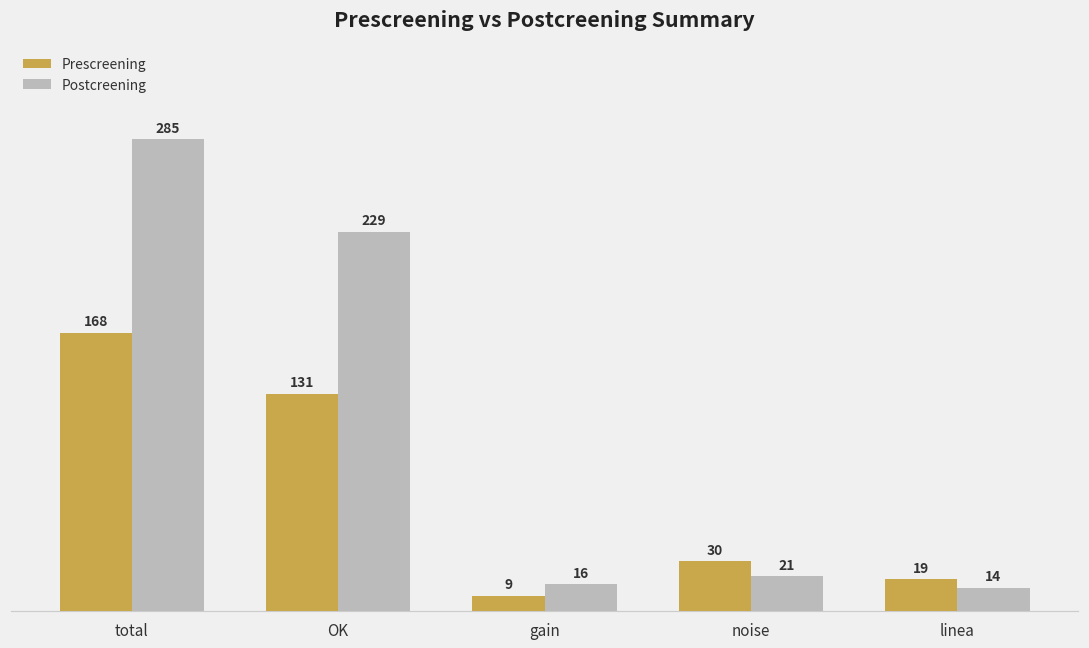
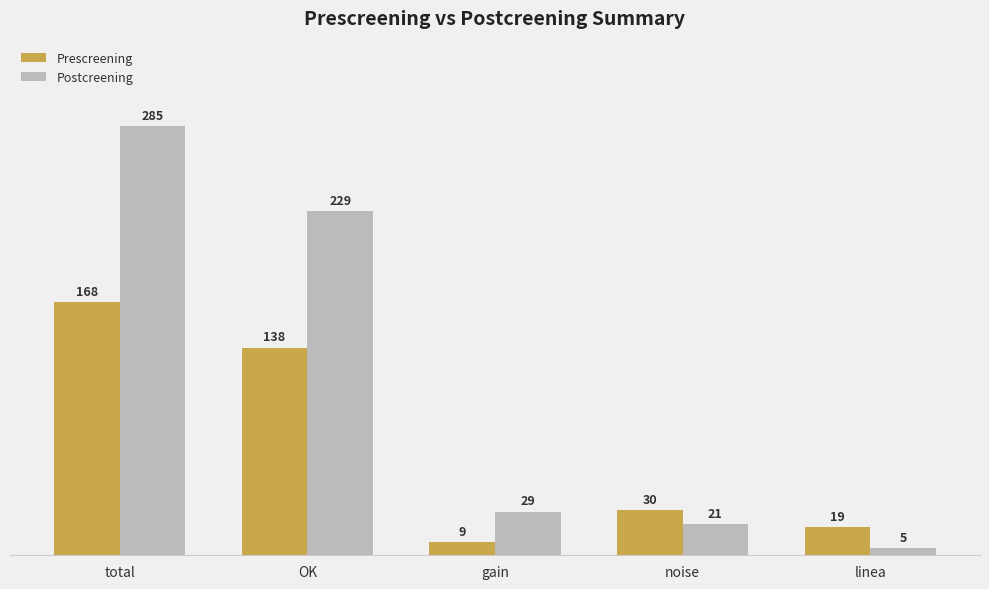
  {
    "Prescreening": {
      "total": 168,
-     "OK": 131,
+     "OK": 138,
      "gain": 9,
      "noise": 30,
      "linea": 19
    },
    "Postcreening": {
      "total": 285,
      "OK": 229,
-     "gain": 16,
+     "gain": 29,
      "noise": 21,
-     "linea": 14
+     "linea": 5
    }
  }
